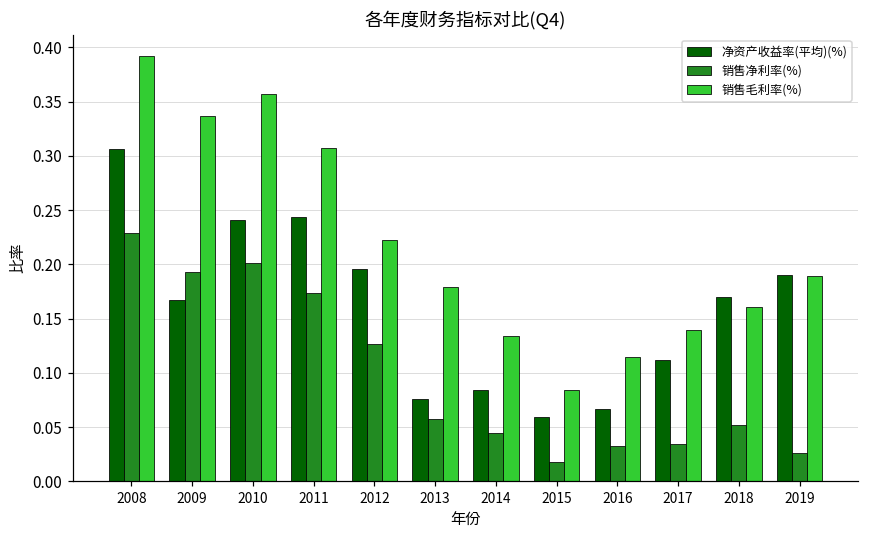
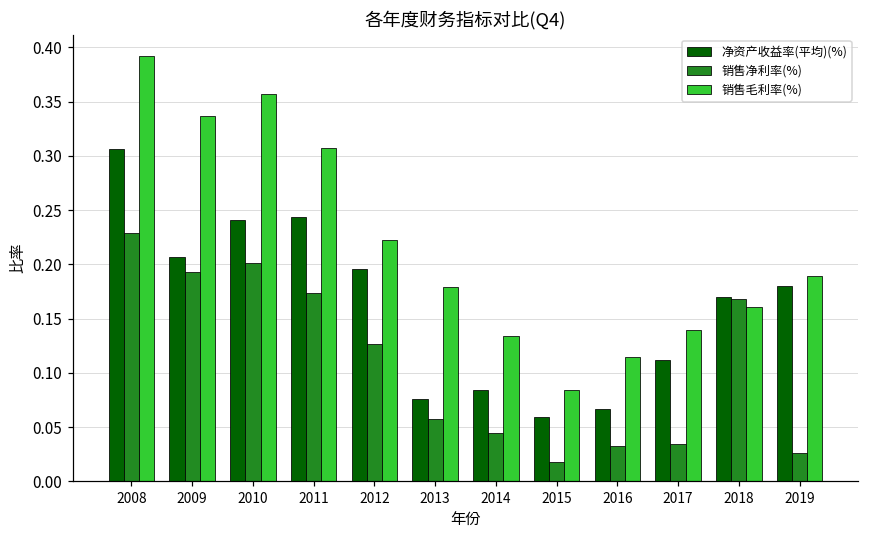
  {
    "净资产收益率(平均)(%)": {
      "2008": 0.31,
-     "2009": 0.17,
+     "2009": 0.21,
      "2010": 0.24,
      "2011": 0.24,
      "2012": 0.20,
      "2013": 0.08,
      "2014": 0.08,
      "2015": 0.06,
      "2016": 0.07,
      "2017": 0.11,
      "2018": 0.17,
-     "2019": 0.19
+     "2019": 0.18
    },
    "销售净利率(%)": {
      "2008": 0.23,
      "2009": 0.19,
      "2010": 0.20,
      "2011": 0.17,
      "2012": 0.13,
      "2013": 0.06,
      "2014": 0.04,
      "2015": 0.02,
      "2016": 0.03,
      "2017": 0.03,
-     "2018": 0.05,
+     "2018": 0.17,
      "2019": 0.03
    },
    "销售毛利率(%)": {
      "2008": 0.39,
      "2009": 0.34,
      "2010": 0.36,
      "2011": 0.31,
      "2012": 0.22,
      "2013": 0.18,
      "2014": 0.13,
      "2015": 0.08,
      "2016": 0.12,
      "2017": 0.14,
      "2018": 0.16,
      "2019": 0.19
    }
  }
